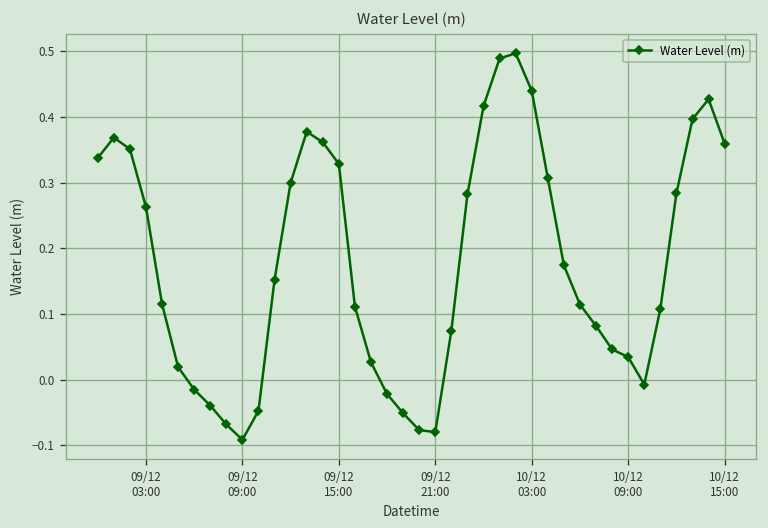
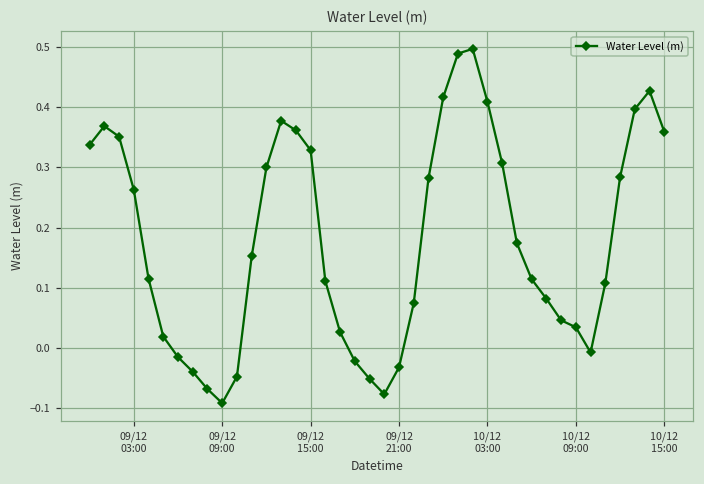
  {
    "09/12 03:00": 0.26,
    "09/12 09:00": -0.09,
    "09/12 15:00": 0.33,
-   "09/12 21:00": -0.08,
-   "10/12 03:00": 0.44,
+   "09/12 21:00": -0.03,
+   "10/12 03:00": 0.41,
    "10/12 09:00": 0.03,
    "10/12 15:00": 0.36
  }
